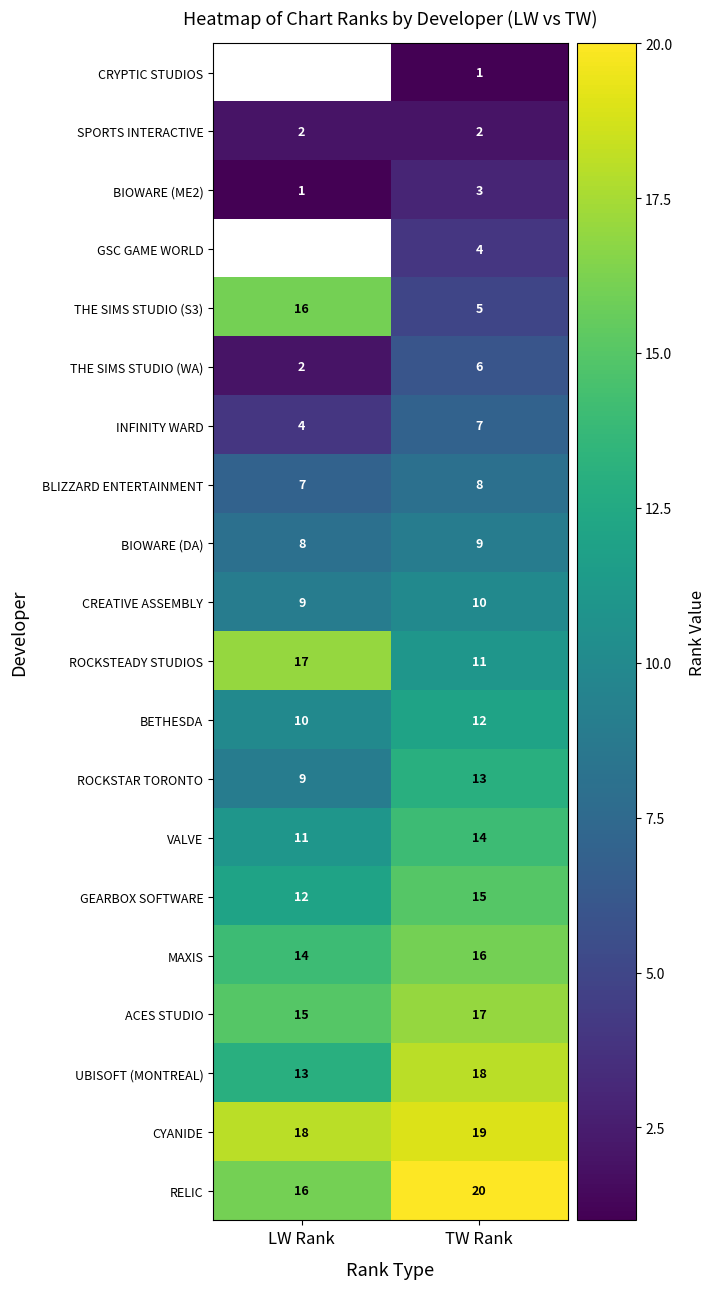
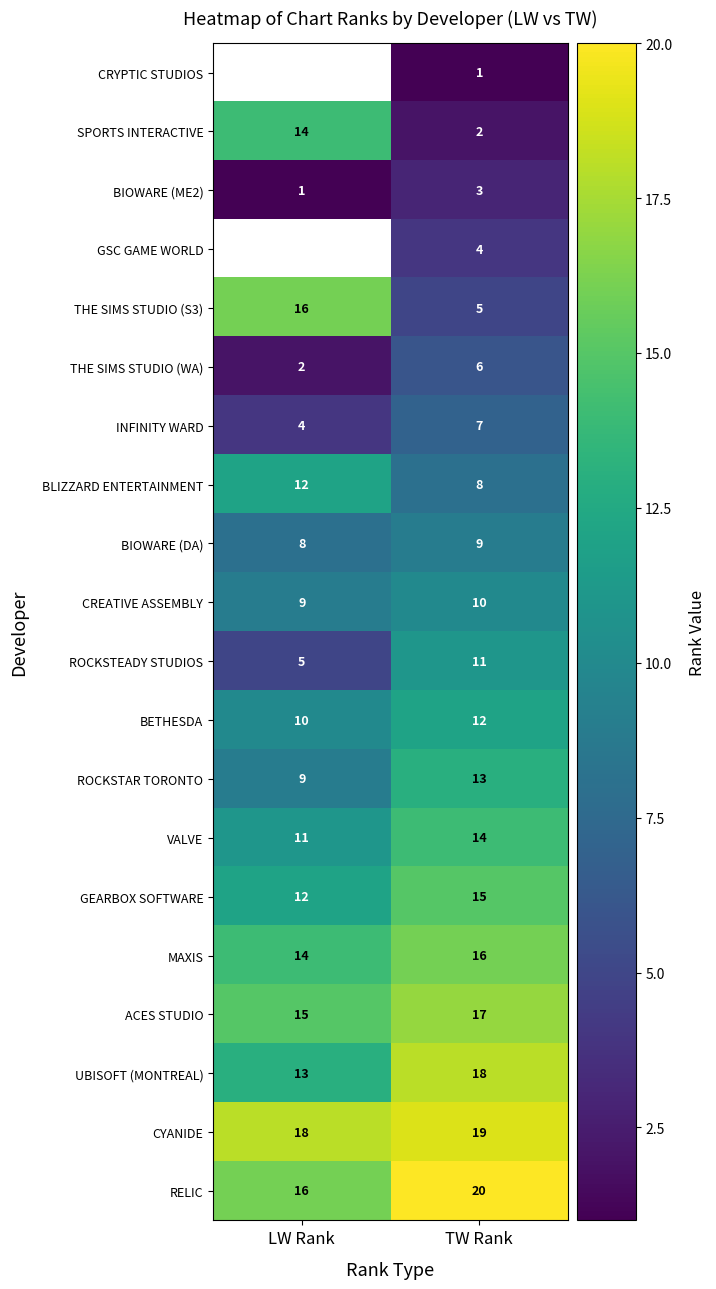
  {
    "CRYPTIC STUDIOS": {
      "TW Rank": 1
    },
    "SPORTS INTERACTIVE": {
-     "LW Rank": 2,
+     "LW Rank": 14,
      "TW Rank": 2
    },
    "BIOWARE (ME2)": {
      "LW Rank": 1,
      "TW Rank": 3
    },
    "GSC GAME WORLD": {
      "TW Rank": 4
    },
    "THE SIMS STUDIO (S3)": {
      "LW Rank": 16,
      "TW Rank": 5
    },
    "THE SIMS STUDIO (WA)": {
      "LW Rank": 2,
      "TW Rank": 6
    },
    "INFINITY WARD": {
      "LW Rank": 4,
      "TW Rank": 7
    },
    "BLIZZARD ENTERTAINMENT": {
-     "LW Rank": 7,
+     "LW Rank": 12,
      "TW Rank": 8
    },
    "BIOWARE (DA)": {
      "LW Rank": 8,
      "TW Rank": 9
    },
    "CREATIVE ASSEMBLY": {
      "LW Rank": 9,
      "TW Rank": 10
    },
    "ROCKSTEADY STUDIOS": {
-     "LW Rank": 17,
+     "LW Rank": 5,
      "TW Rank": 11
    },
    "BETHESDA": {
      "LW Rank": 10,
      "TW Rank": 12
    },
    "ROCKSTAR TORONTO": {
      "LW Rank": 9,
      "TW Rank": 13
    },
    "VALVE": {
      "LW Rank": 11,
      "TW Rank": 14
    },
    "GEARBOX SOFTWARE": {
      "LW Rank": 12,
      "TW Rank": 15
    },
    "MAXIS": {
      "LW Rank": 14,
      "TW Rank": 16
    },
    "ACES STUDIO": {
      "LW Rank": 15,
      "TW Rank": 17
    },
    "UBISOFT (MONTREAL)": {
      "LW Rank": 13,
      "TW Rank": 18
    },
    "CYANIDE": {
      "LW Rank": 18,
      "TW Rank": 19
    },
    "RELIC": {
      "LW Rank": 16,
      "TW Rank": 20
    }
  }
